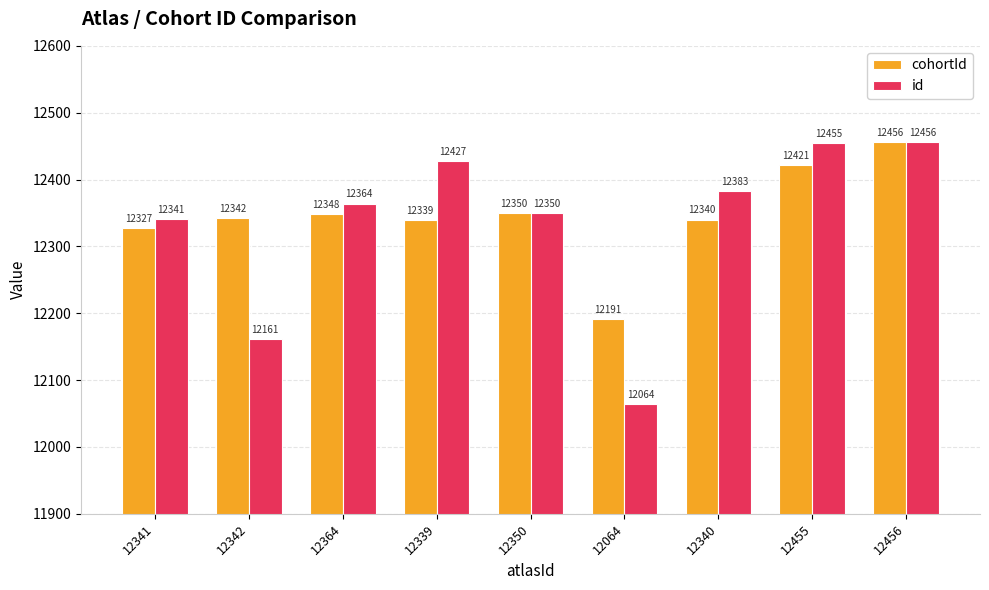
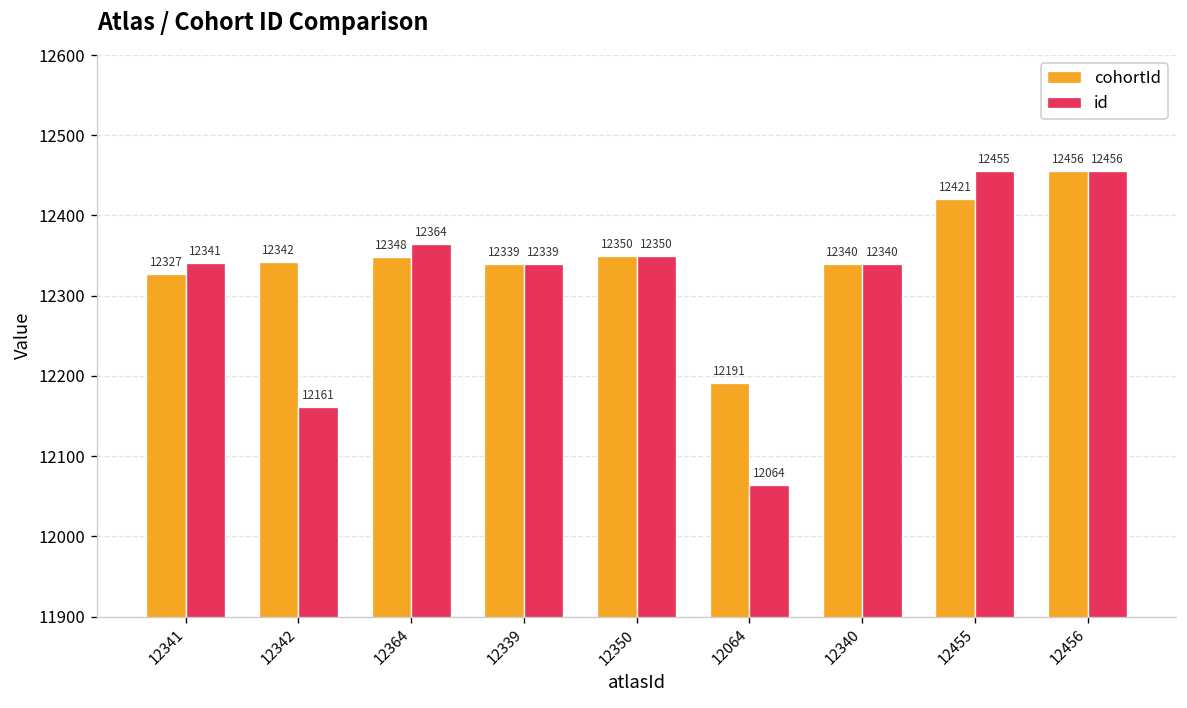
  {
    "cohortId": {
      "12341": 12327,
      "12342": 12342,
      "12364": 12348,
      "12339": 12339,
      "12350": 12350,
      "12064": 12191,
      "12340": 12340,
      "12455": 12421,
      "12456": 12456
    },
    "id": {
      "12341": 12341,
      "12342": 12161,
      "12364": 12364,
-     "12339": 12427,
+     "12339": 12339,
      "12350": 12350,
      "12064": 12064,
-     "12340": 12383,
+     "12340": 12340,
      "12455": 12455,
      "12456": 12456
    }
  }
